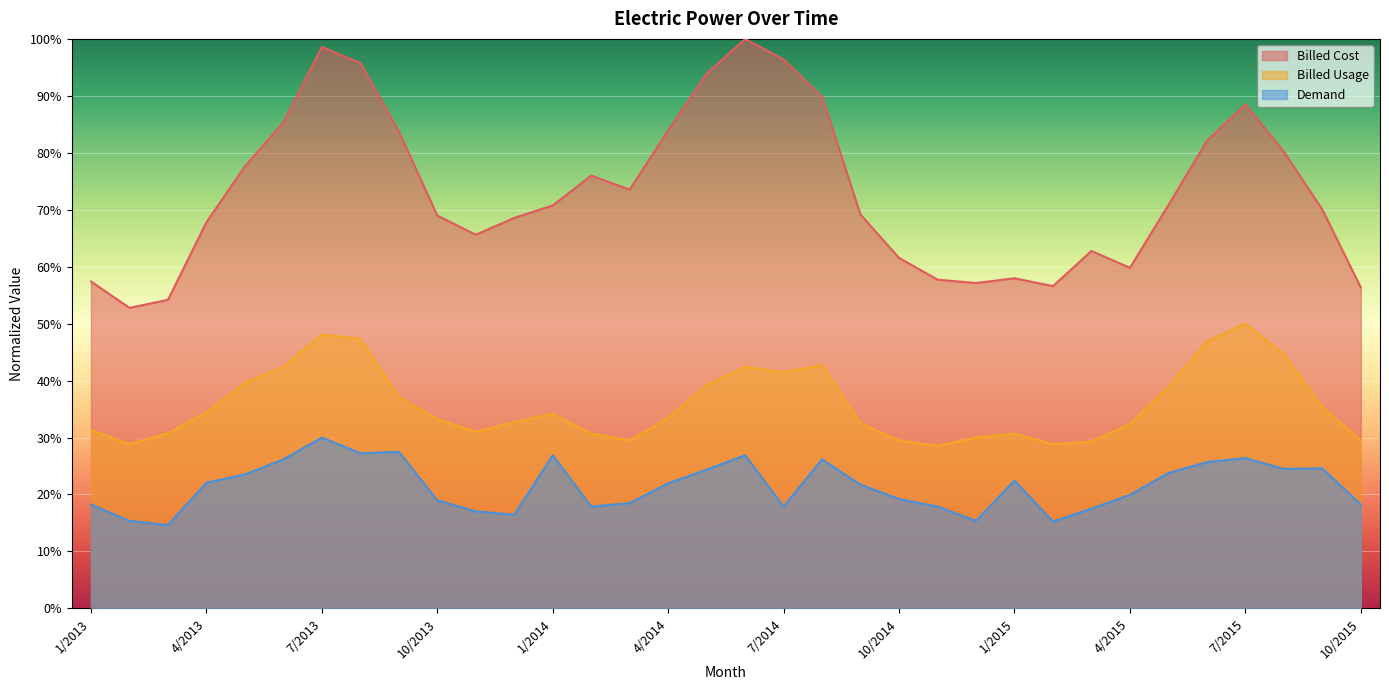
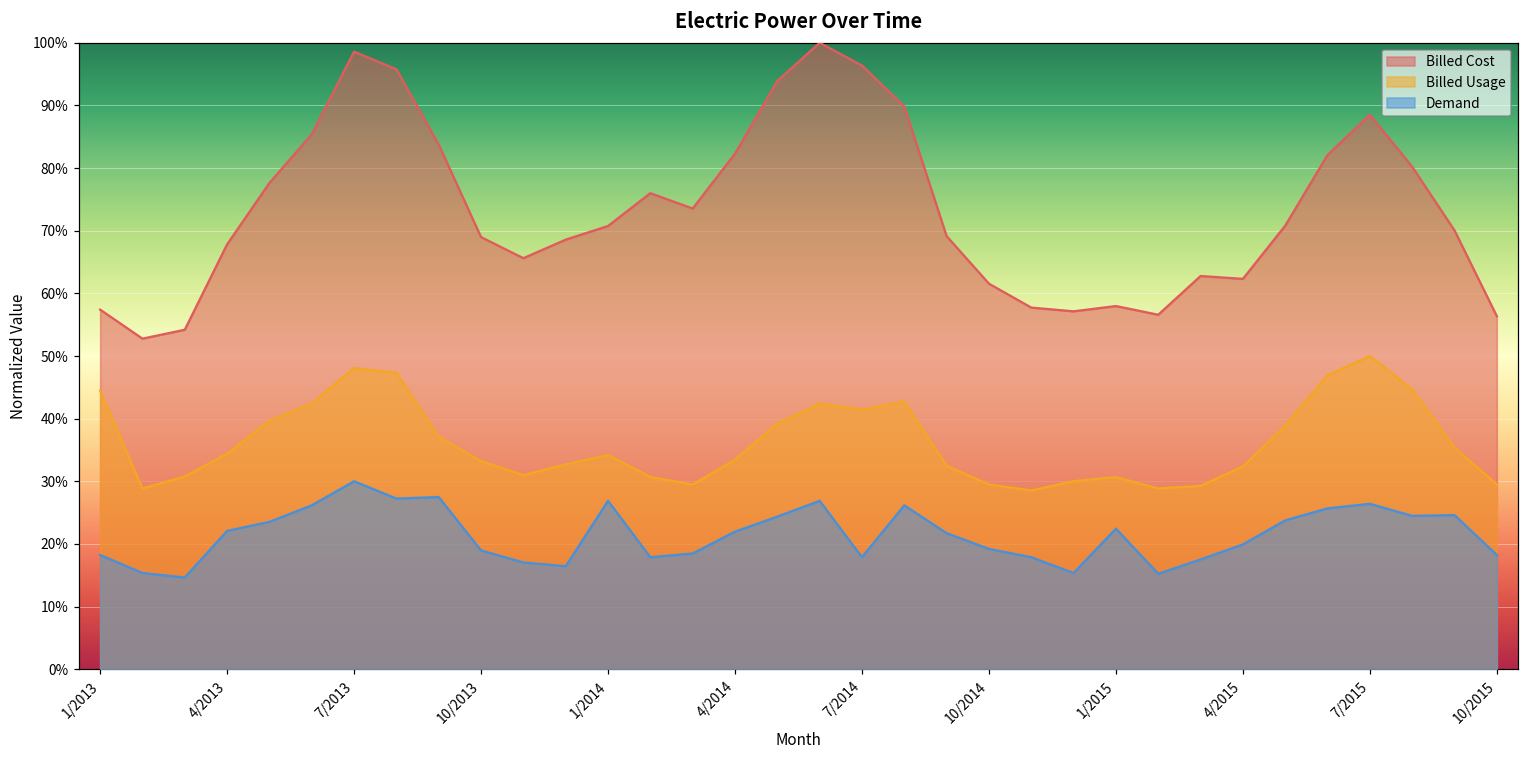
  {
    "Billed Cost": {
      "1/2013": "57%",
      "4/2013": "68%",
      "7/2013": "99%",
      "10/2013": "69%",
      "1/2014": "71%",
-     "4/2014": "84%",
+     "4/2014": "82%",
      "7/2014": "96%",
      "10/2014": "62%",
      "1/2015": "58%",
-     "4/2015": "60%",
+     "4/2015": "62%",
      "7/2015": "89%",
      "10/2015": "56%"
    },
    "Billed Usage": {
-     "1/2013": "31%",
+     "1/2013": "44%",
      "4/2013": "34%",
      "7/2013": "48%",
      "10/2013": "33%",
      "1/2014": "34%",
      "4/2014": "33%",
      "7/2014": "41%",
      "10/2014": "29%",
      "1/2015": "31%",
      "4/2015": "32%",
      "7/2015": "50%",
      "10/2015": "29%"
    },
    "Demand": {
      "1/2013": "18%",
      "4/2013": "22%",
      "7/2013": "30%",
      "10/2013": "19%",
      "1/2014": "27%",
      "4/2014": "22%",
      "7/2014": "18%",
      "10/2014": "19%",
      "1/2015": "22%",
      "4/2015": "20%",
      "7/2015": "26%",
      "10/2015": "18%"
    }
  }
